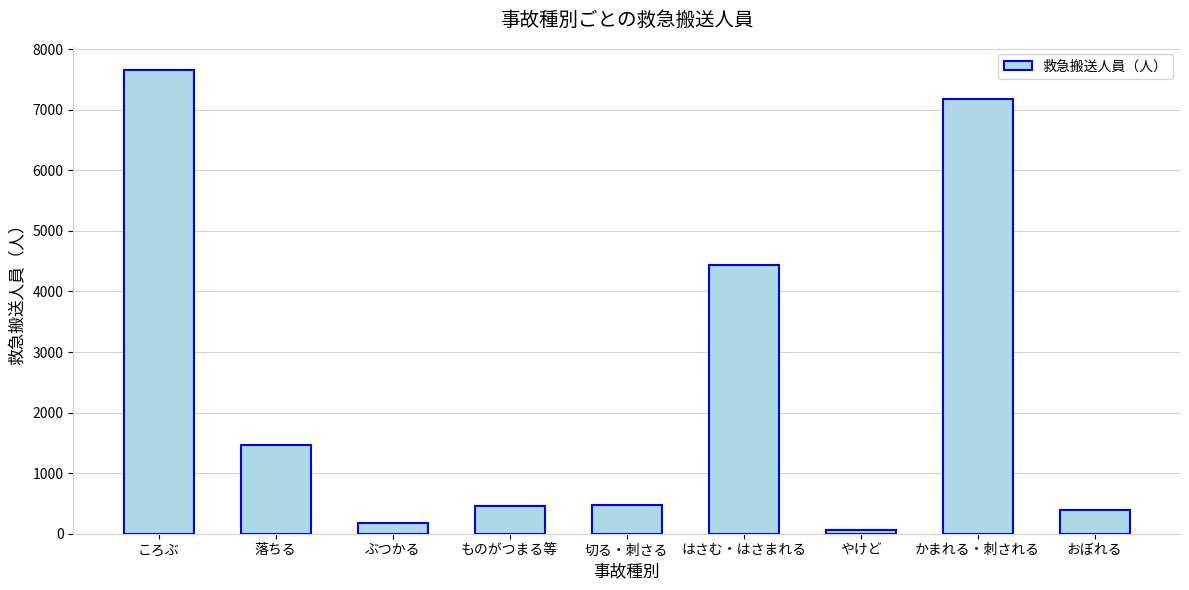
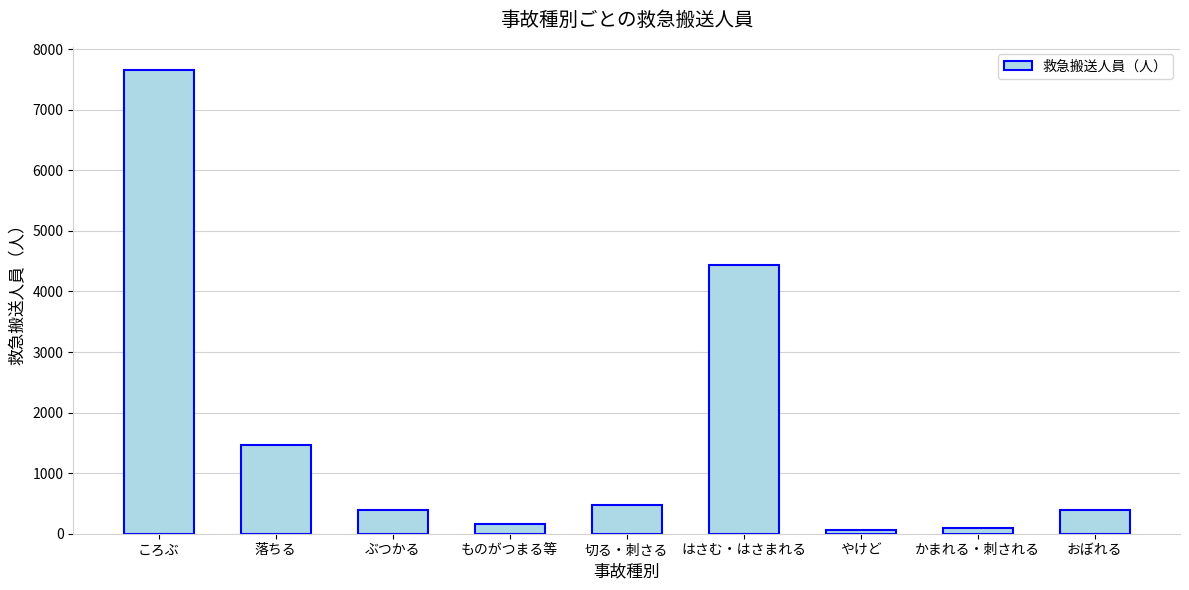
  {
    "ころぶ": 7700,
    "落ちる": 1500,
-   "ぶつかる": 200,
-   "ものがつまる等": 500,
+   "ぶつかる": 400,
+   "ものがつまる等": 200,
    "切る・刺さる": 500,
    "はさむ・はさまれる": 4400,
    "やけど": 100,
-   "かまれる・刺される": 7200,
+   "かまれる・刺される": 100,
    "おぼれる": 400
  }
